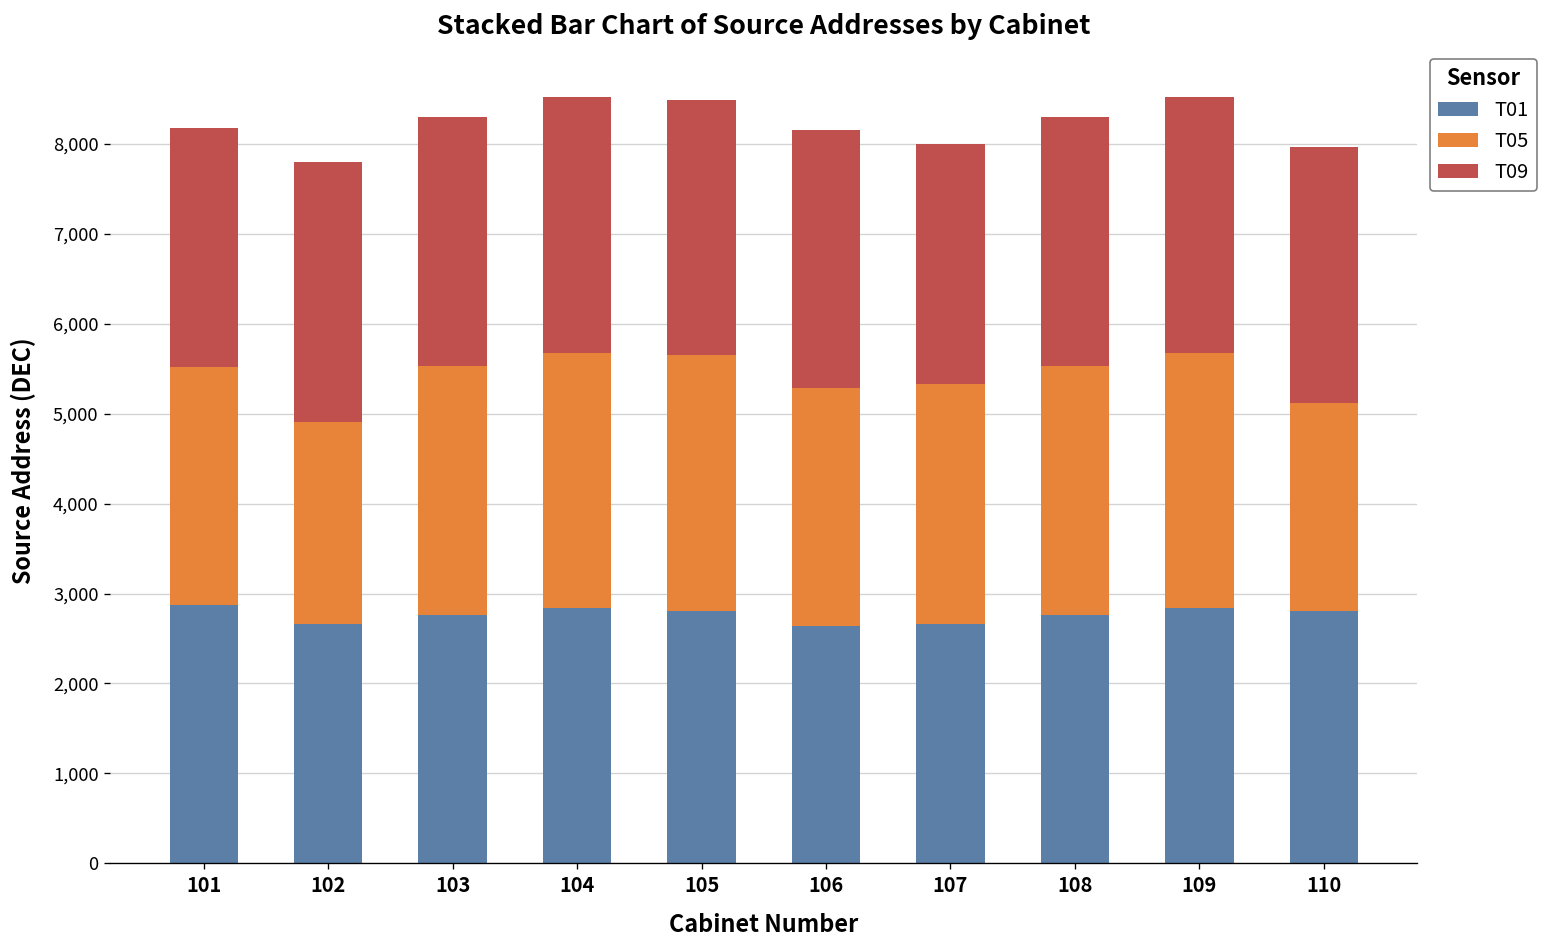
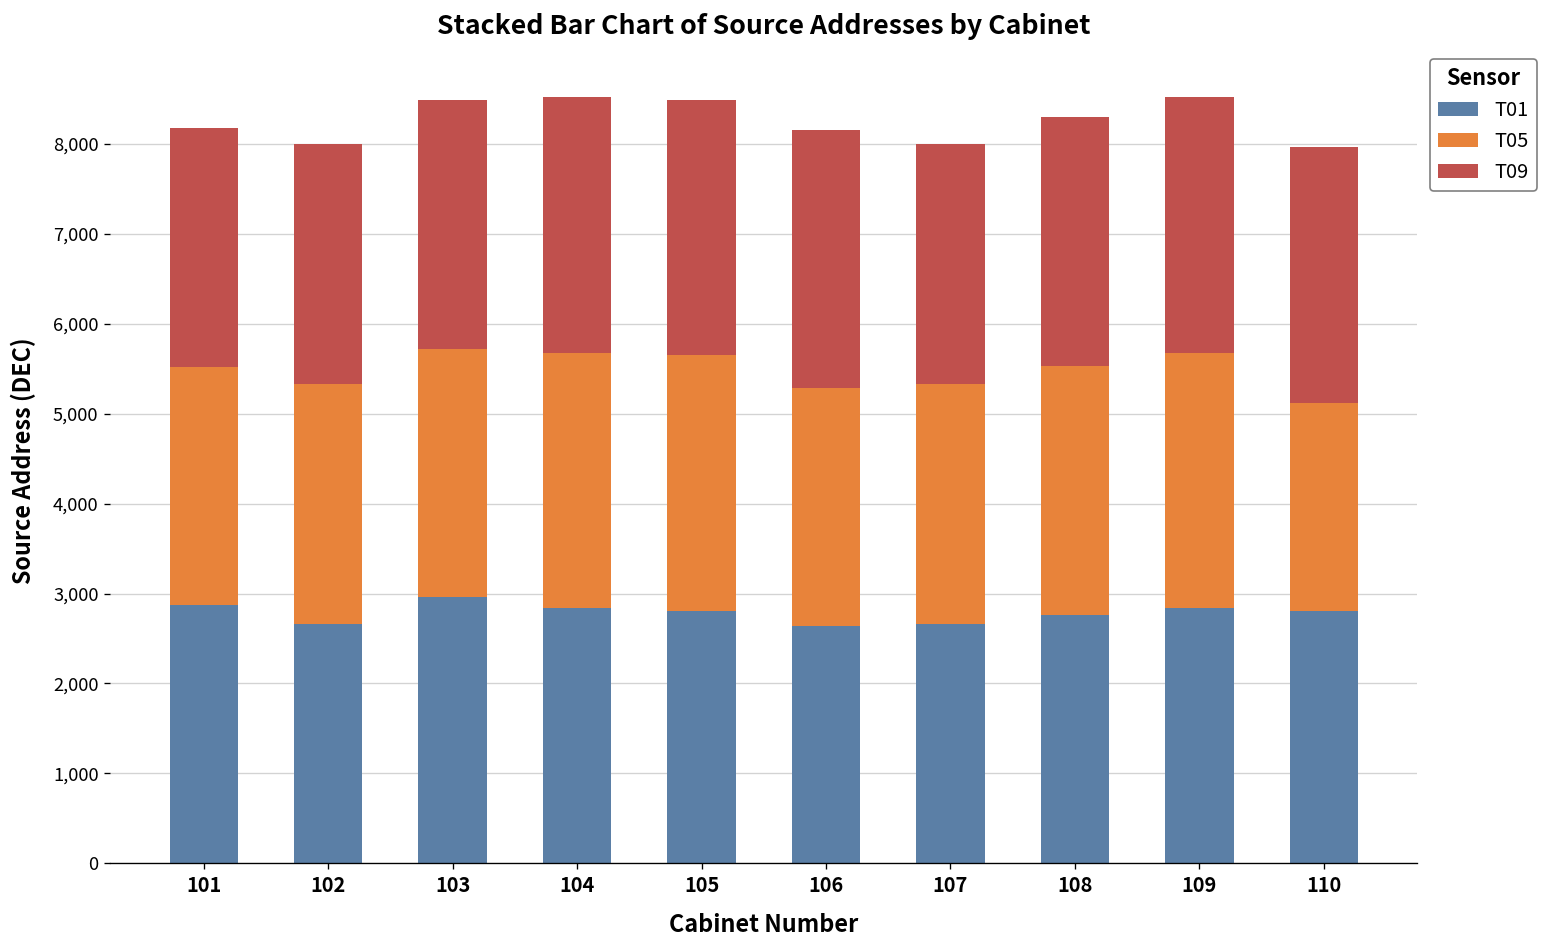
  {
    "T01": {
      "101": "2,900",
      "102": "2,700",
-     "103": "2,800",
+     "103": "3,000",
      "104": "2,800",
      "105": "2,800",
      "106": "2,600",
      "107": "2,700",
      "108": "2,800",
      "109": "2,800",
      "110": "2,800"
    },
    "T05": {
      "101": "2,600",
-     "102": "2,200",
+     "102": "2,700",
      "103": "2,800",
      "104": "2,800",
      "105": "2,800",
      "106": "2,600",
      "107": "2,700",
      "108": "2,800",
      "109": "2,800",
      "110": "2,300"
    },
    "T09": {
      "101": "2,700",
-     "102": "2,900",
+     "102": "2,700",
      "103": "2,800",
      "104": "2,800",
      "105": "2,800",
      "106": "2,900",
      "107": "2,700",
      "108": "2,800",
      "109": "2,800",
      "110": "2,800"
    }
  }
